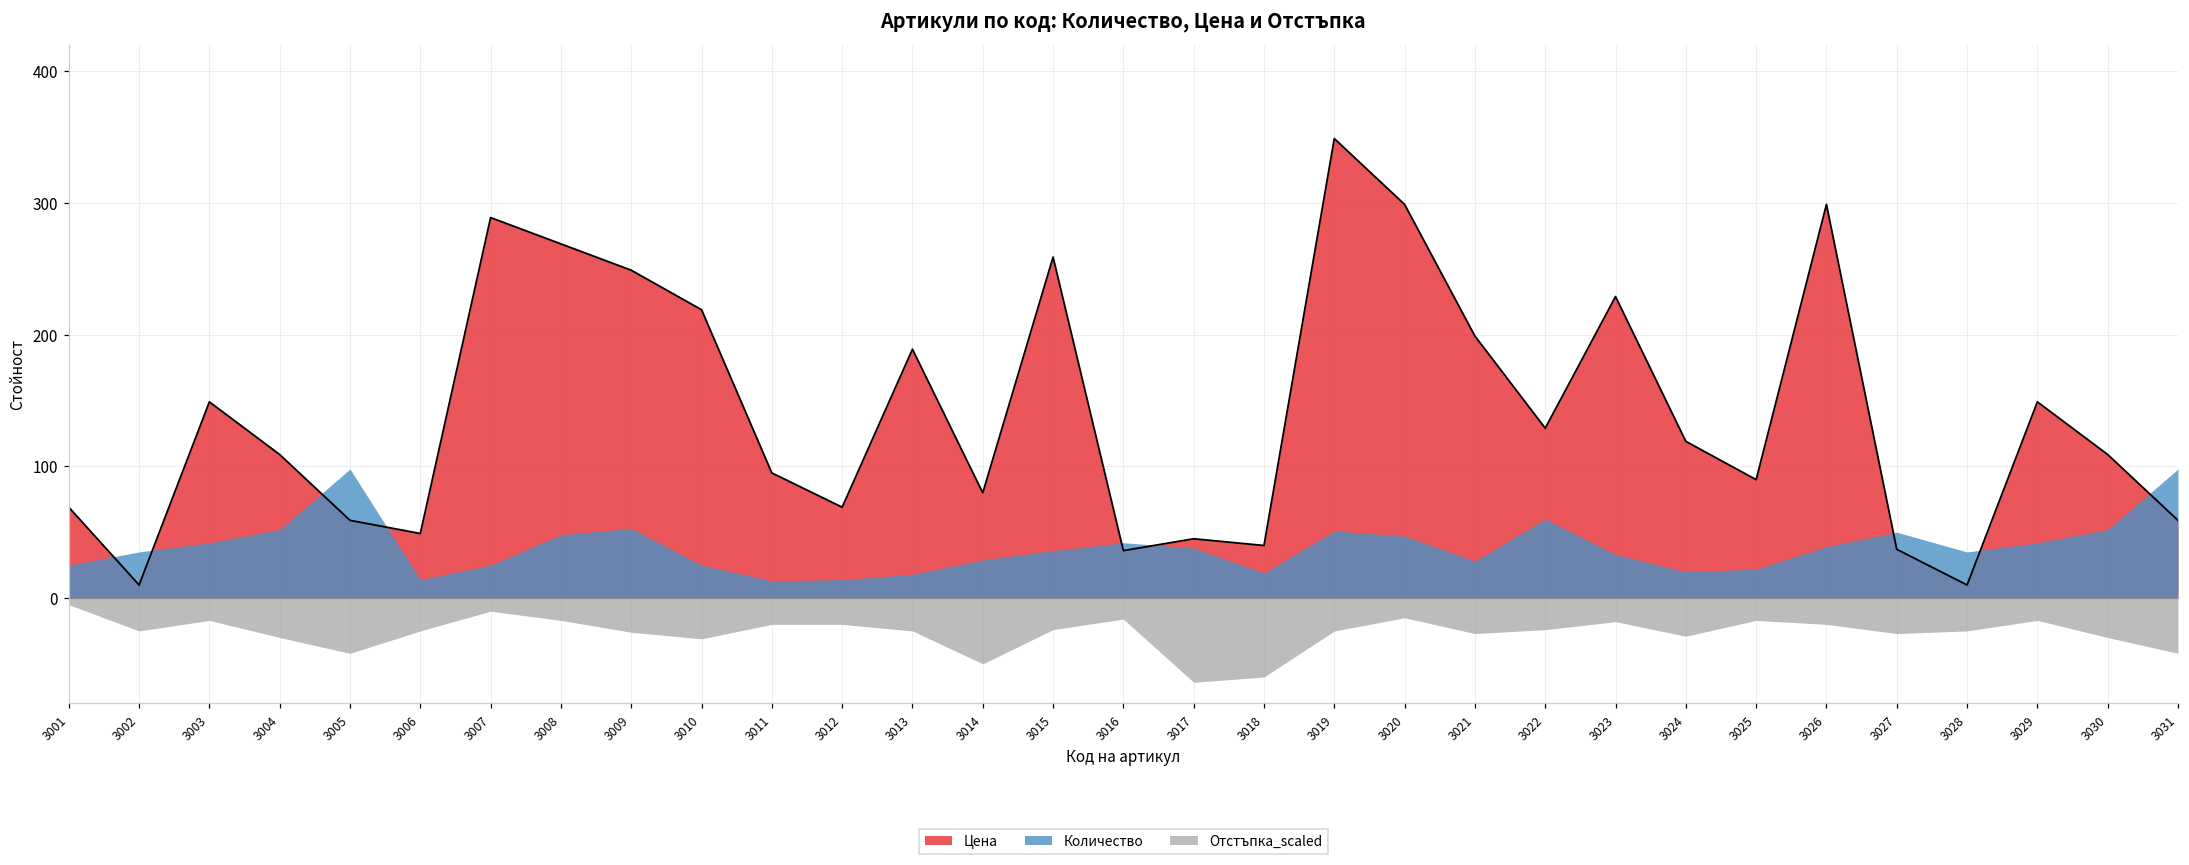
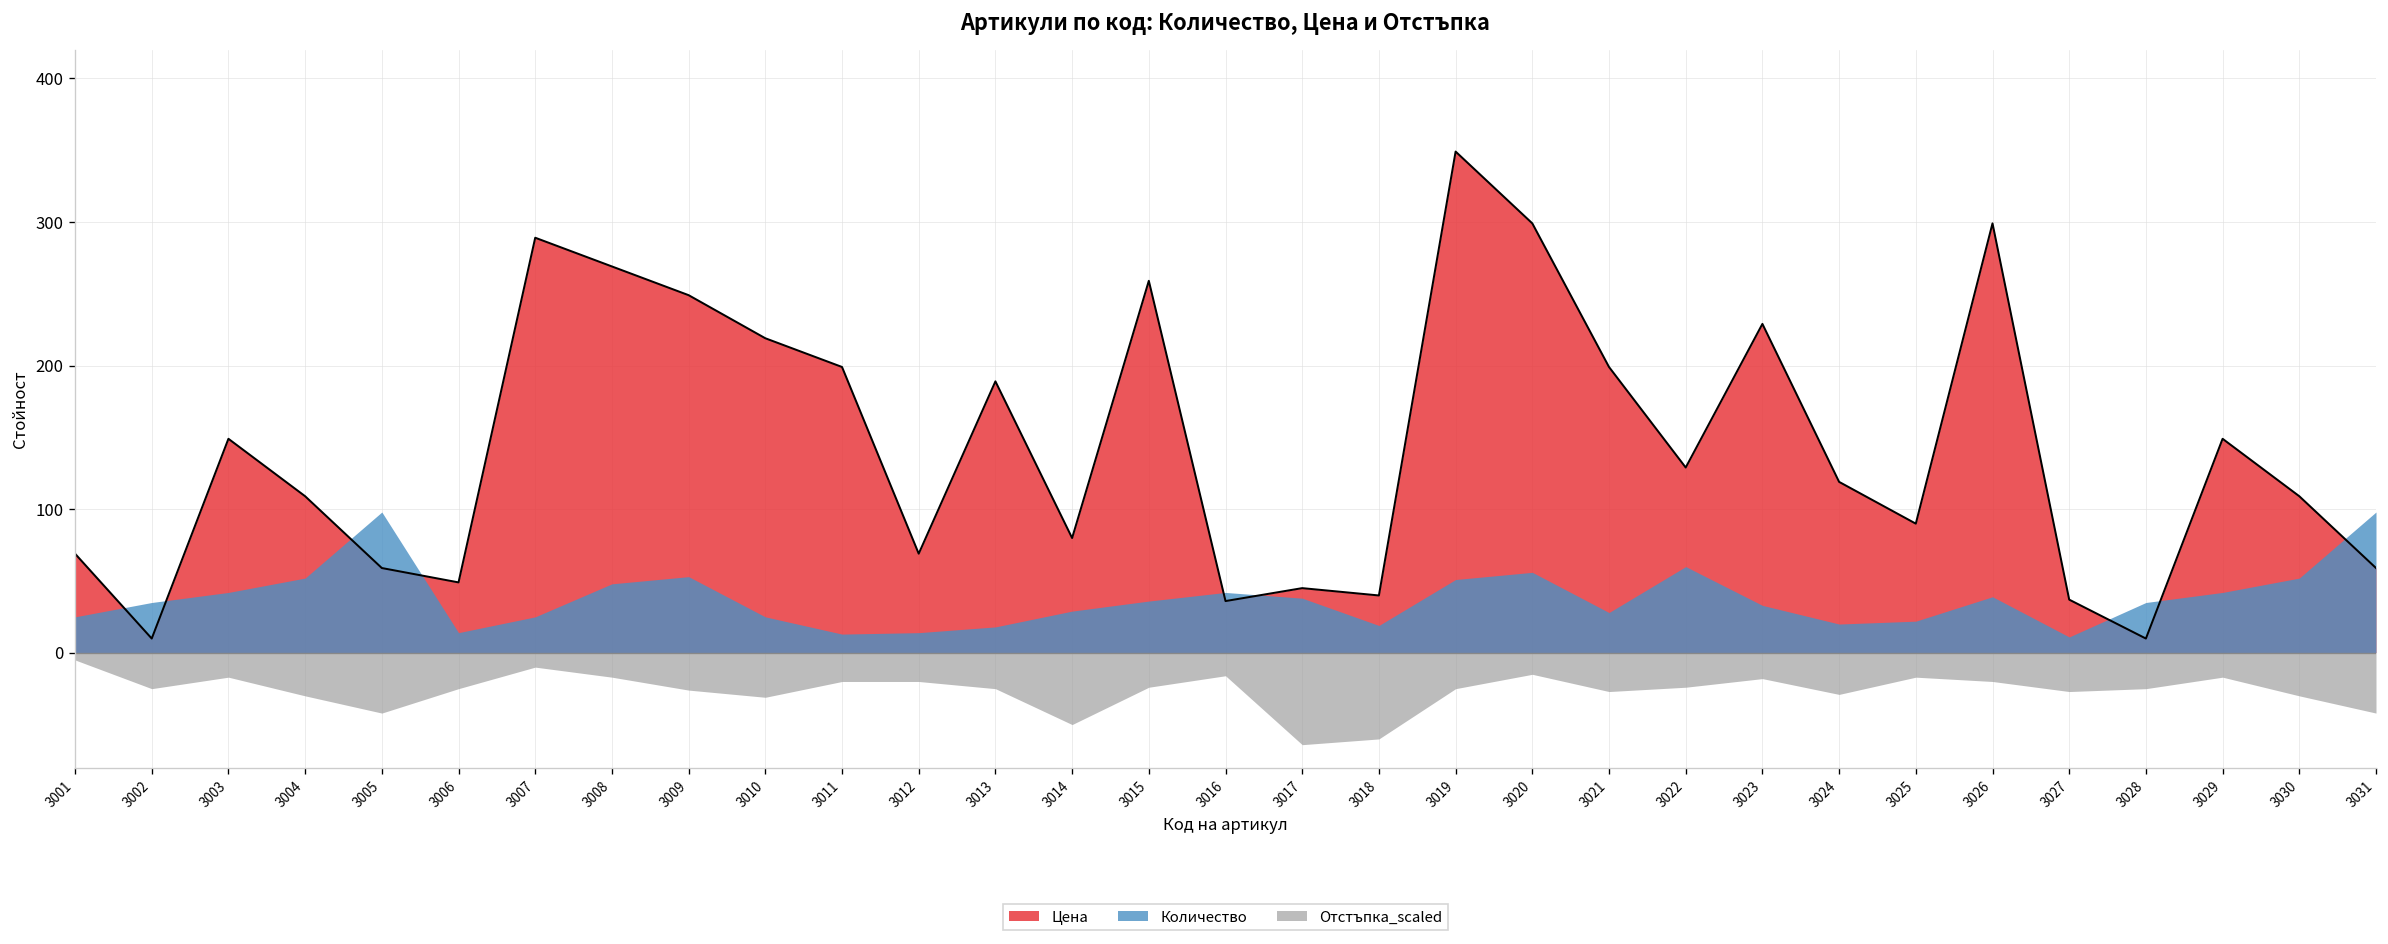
  {
    "Цена": {
      "3001": 69,
      "3002": 10,
      "3003": 149,
      "3004": 109,
      "3005": 59,
      "3006": 49,
      "3007": 289,
      "3008": 269,
      "3009": 249,
      "3010": 219,
-     "3011": 95,
+     "3011": 199,
      "3012": 69,
      "3013": 189,
      "3014": 80,
      "3015": 259,
      "3016": 36,
      "3017": 45,
      "3018": 40,
      "3019": 349,
      "3020": 299,
      "3021": 199,
      "3022": 129,
      "3023": 229,
      "3024": 119,
      "3025": 90,
      "3026": 299,
      "3027": 37,
      "3028": 10,
      "3029": 149,
      "3030": 109,
      "3031": 59
    },
    "Количество": {
      "3001": 25,
      "3002": 35,
      "3003": 42,
      "3004": 52,
      "3005": 98,
      "3006": 14,
      "3007": 25,
      "3008": 48,
      "3009": 53,
      "3010": 25,
      "3011": 13,
      "3012": 14,
      "3013": 18,
      "3014": 29,
      "3015": 36,
      "3016": 42,
      "3017": 38,
      "3018": 19,
      "3019": 51,
-     "3020": 47,
+     "3020": 56,
      "3021": 28,
      "3022": 60,
      "3023": 33,
      "3024": 20,
      "3025": 22,
      "3026": 39,
-     "3027": 50,
+     "3027": 11,
      "3028": 35,
      "3029": 42,
      "3030": 52,
      "3031": 98
    }
  }
